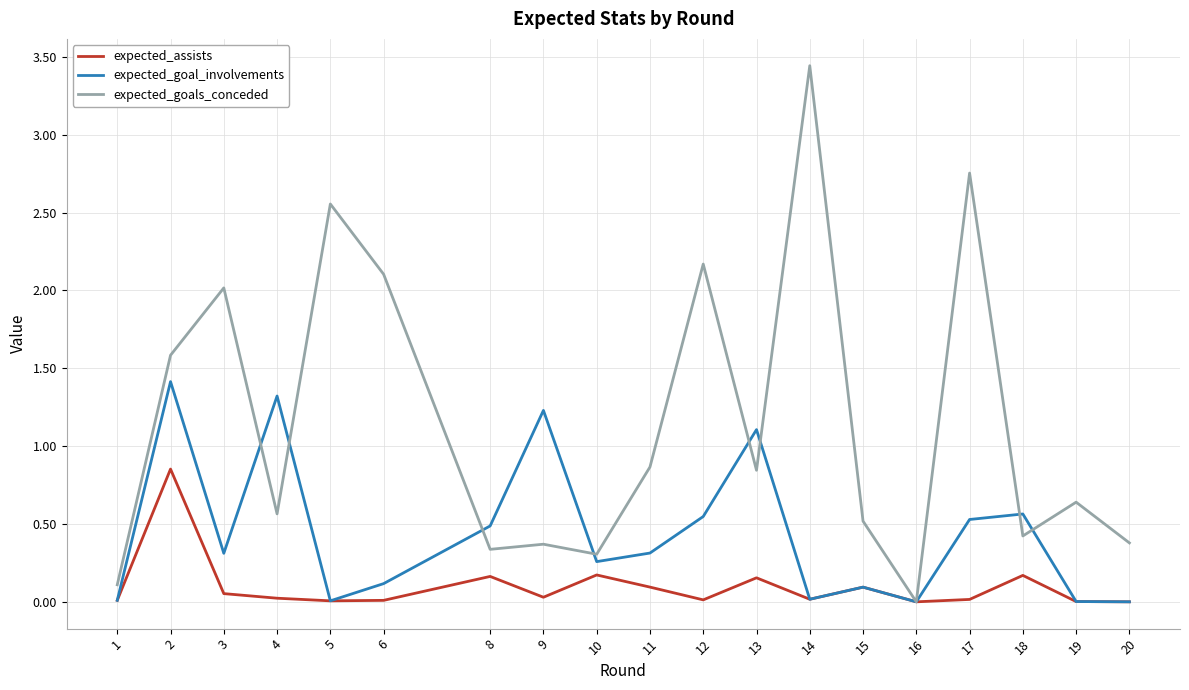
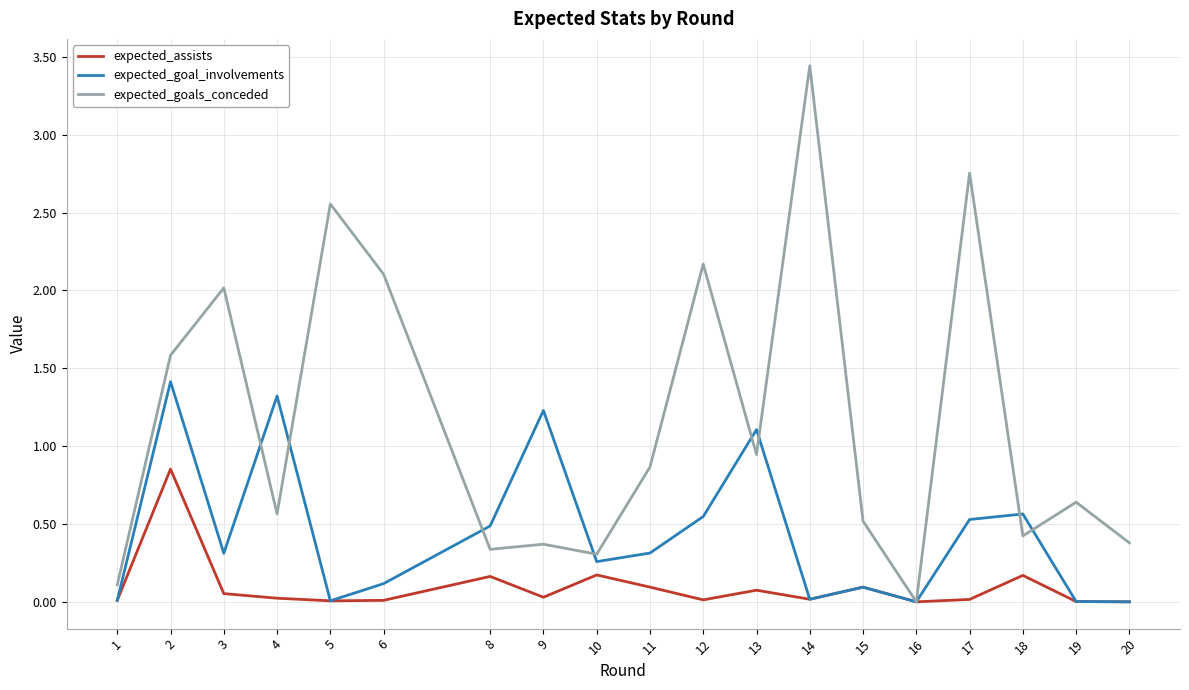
  {
    "expected_assists": {
      "2": 0.85,
      "3": 0.05,
      "4": 0.02,
      "6": 0.01,
      "8": 0.16,
      "9": 0.03,
      "10": 0.17,
      "11": 0.09,
      "12": 0.01,
-     "13": 0.15,
+     "13": 0.07,
      "17": 0.02,
      "18": 0.17
    },
    "expected_goal_involvements": {
      "2": 1.41,
      "3": 0.31,
      "4": 1.32,
      "6": 0.12,
      "8": 0.49,
      "9": 1.23,
      "10": 0.26,
      "11": 0.31,
      "12": 0.55,
      "13": 1.11,
      "17": 0.53,
      "18": 0.56
    },
    "expected_goals_conceded": {
      "1": 0.11,
      "2": 1.58,
      "3": 2.02,
      "4": 0.56,
      "5": 2.56,
      "6": 2.10,
      "8": 0.34,
      "9": 0.37,
      "10": 0.31,
      "11": 0.87,
      "12": 2.17,
-     "13": 0.84,
+     "13": 0.95,
      "14": 3.44,
      "15": 0.52,
      "17": 2.75,
      "18": 0.42,
      "19": 0.64,
      "20": 0.38
    }
  }
